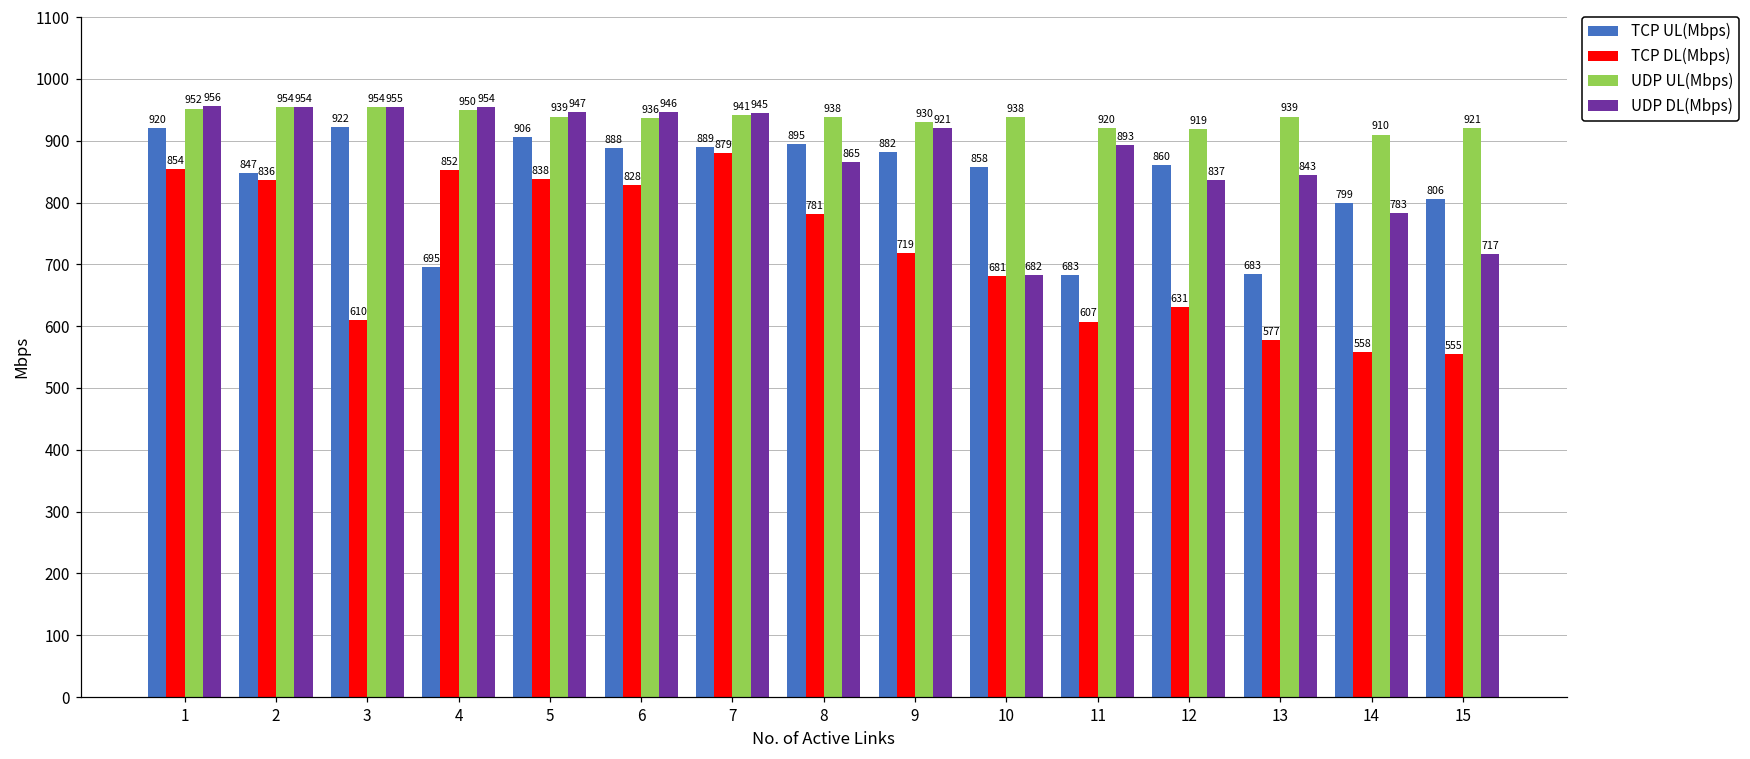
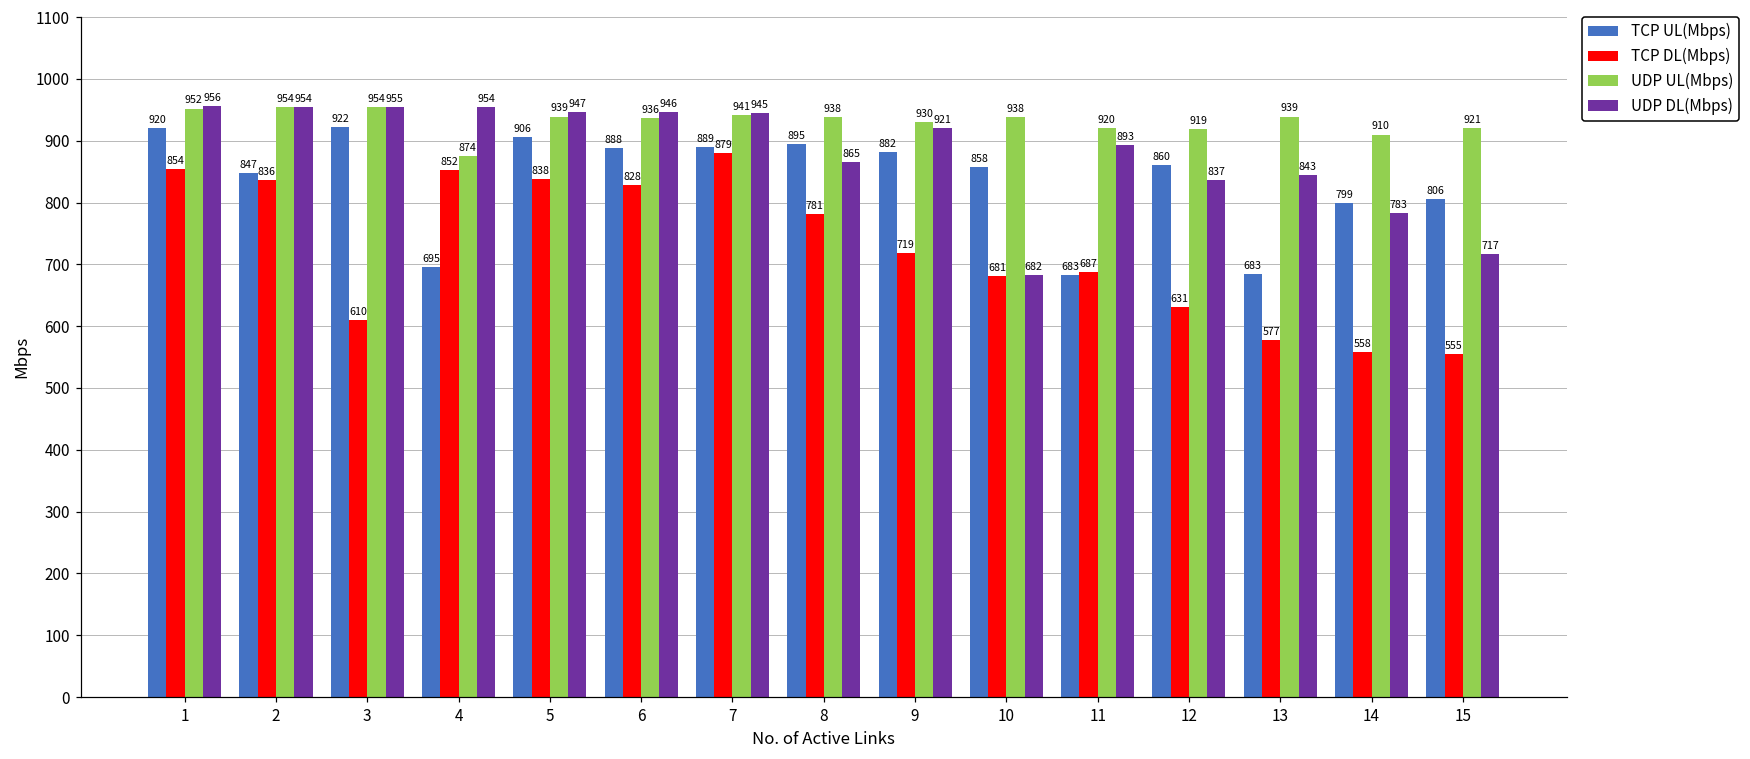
  {
    "TCP UL(Mbps)": {
      "1": 920,
      "2": 847,
      "3": 922,
      "5": 906,
      "6": 888,
      "7": 889,
      "8": 895,
      "9": 882,
      "10": 858,
      "11": 683,
      "12": 860,
      "14": 799,
      "15": 806
    },
    "TCP DL(Mbps)": {
      "1": 854,
      "2": 836,
      "3": 610,
      "4": 852,
      "5": 838,
      "6": 828,
      "8": 781,
      "9": 719,
      "10": 681,
-     "11": 607,
+     "11": 687,
      "12": 631,
      "13": 577,
      "14": 558,
      "15": 555
    },
    "UDP UL(Mbps)": {
      "1": 952,
      "2": 954,
      "3": 954,
-     "4": 950,
+     "4": 874,
      "5": 939,
      "6": 936,
      "7": 941,
      "8": 938,
      "9": 930,
      "10": 938,
      "11": 920,
      "12": 919,
      "13": 939,
      "14": 910,
      "15": 921
    },
    "UDP DL(Mbps)": {
      "1": 956,
      "2": 954,
      "3": 955,
      "4": 954,
      "5": 947,
      "6": 946,
      "7": 945,
      "8": 865,
      "9": 921,
      "10": 682,
      "11": 893,
      "12": 837,
      "14": 783,
      "15": 717
    }
  }
